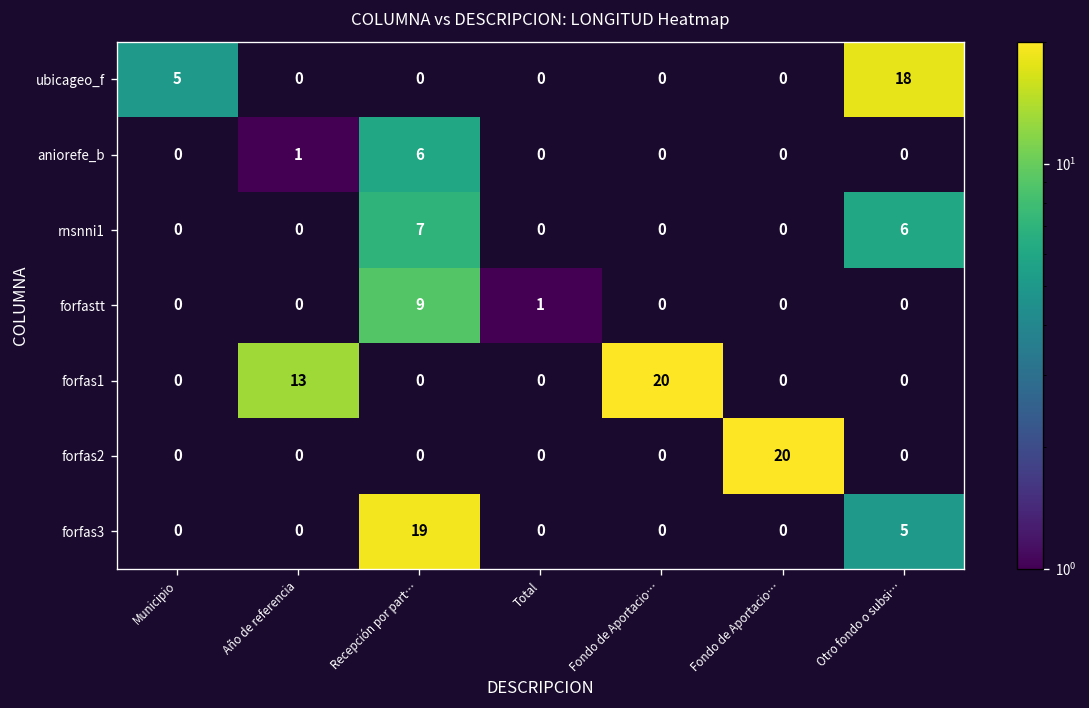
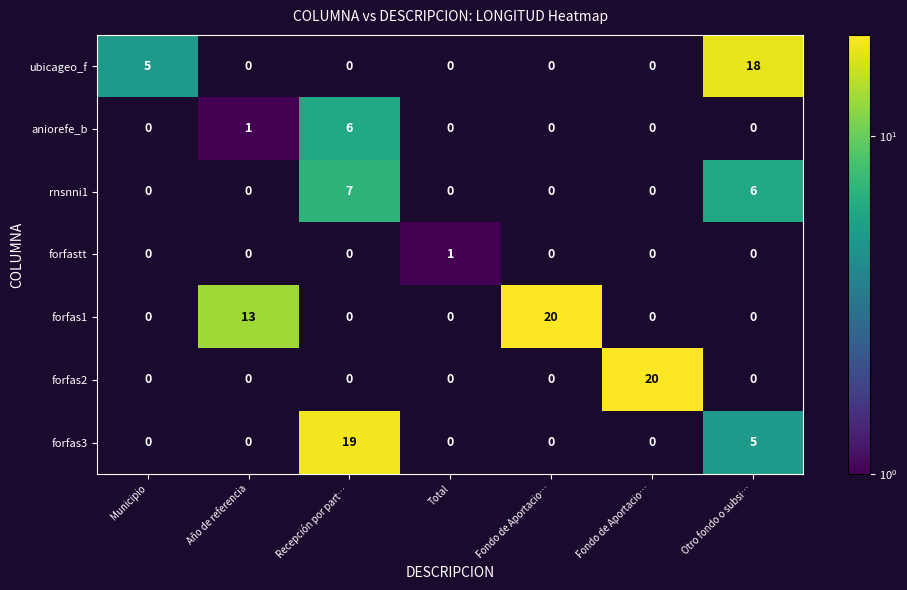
  {
    "ubicageo_f": {
      "Municipio": 5,
      "Año de referencia": 0,
      "Recepción por part…": 0,
      "Total": 0,
      "Otro fondo o subsi…": 18
    },
    "aniorefe_b": {
      "Municipio": 0,
      "Año de referencia": 1,
      "Recepción por part…": 6,
      "Total": 0,
      "Otro fondo o subsi…": 0
    },
    "rnsnni1": {
      "Municipio": 0,
      "Año de referencia": 0,
      "Recepción por part…": 7,
      "Total": 0,
      "Otro fondo o subsi…": 6
    },
    "forfastt": {
      "Municipio": 0,
      "Año de referencia": 0,
-     "Recepción por part…": 9,
+     "Recepción por part…": 0,
      "Total": 1,
      "Otro fondo o subsi…": 0
    },
    "forfas1": {
      "Municipio": 0,
      "Año de referencia": 13,
      "Recepción por part…": 0,
      "Total": 0,
      "Otro fondo o subsi…": 0
    },
    "forfas2": {
      "Municipio": 0,
      "Año de referencia": 0,
      "Recepción por part…": 0,
      "Total": 0,
      "Otro fondo o subsi…": 0
    },
    "forfas3": {
      "Municipio": 0,
      "Año de referencia": 0,
      "Recepción por part…": 19,
      "Total": 0,
      "Otro fondo o subsi…": 5
    }
  }
